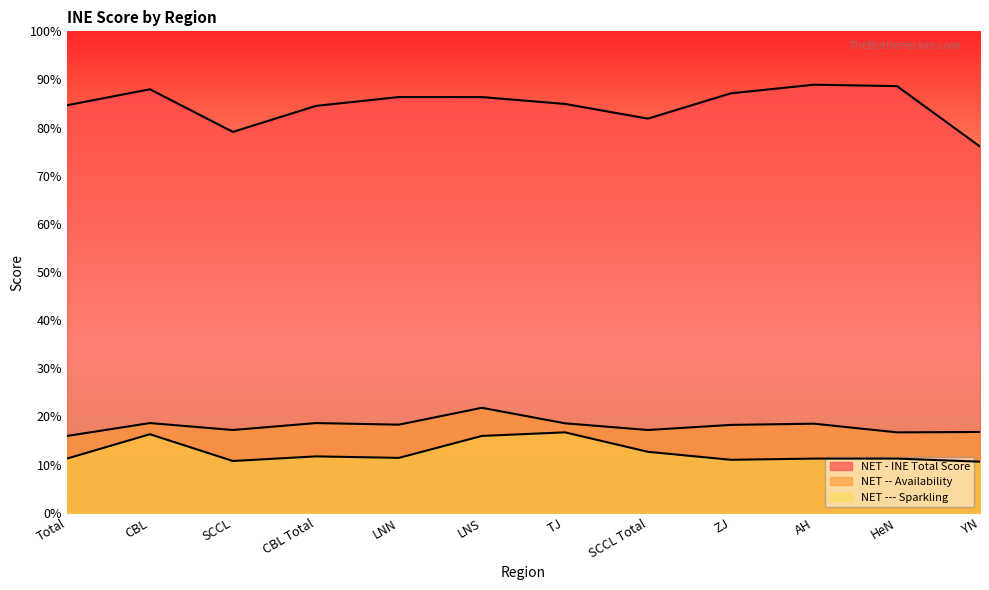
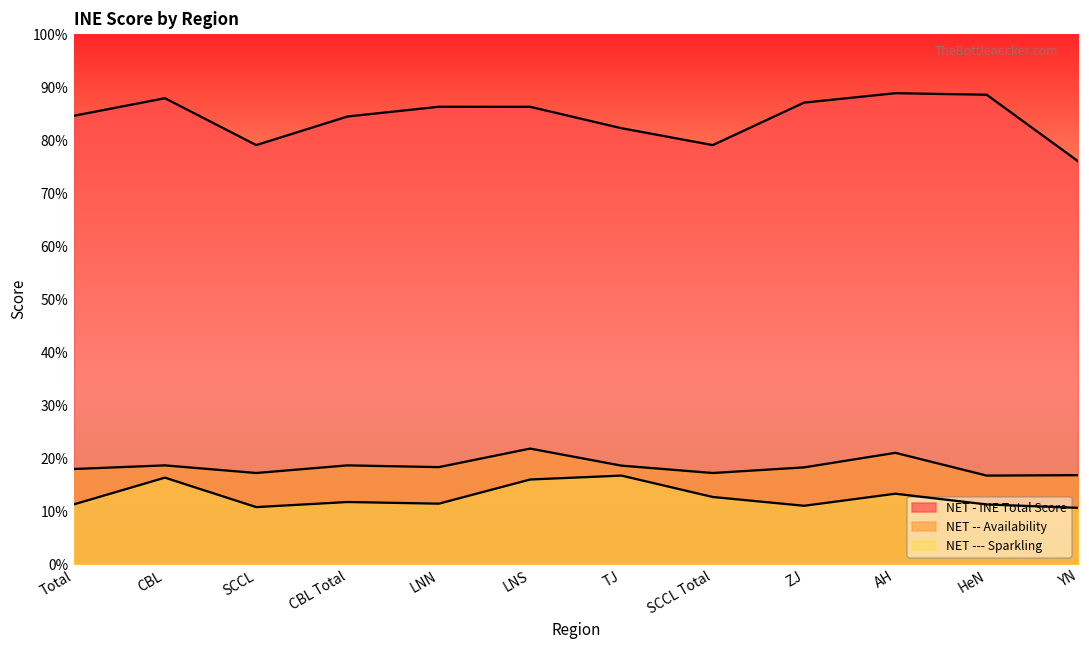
  {
    "NET - INE Total Score": {
      "Total": "85%",
      "CBL": "88%",
      "SCCL": "79%",
      "CBL Total": "85%",
      "LNN": "86%",
      "LNS": "86%",
-     "TJ": "85%",
-     "SCCL Total": "82%",
+     "TJ": "82%",
+     "SCCL Total": "79%",
      "ZJ": "87%",
      "AH": "89%",
      "HeN": "89%",
      "YN": "76%"
    },
    "NET -- Availability": {
-     "Total": "16%",
+     "Total": "18%",
      "CBL": "19%",
      "SCCL": "17%",
      "CBL Total": "19%",
      "LNN": "18%",
      "LNS": "22%",
      "TJ": "19%",
      "SCCL Total": "17%",
      "ZJ": "18%",
-     "AH": "19%",
+     "AH": "21%",
      "HeN": "17%",
      "YN": "17%"
    },
    "NET --- Sparkling": {
      "Total": "11%",
      "CBL": "16%",
      "SCCL": "11%",
      "CBL Total": "12%",
      "LNN": "11%",
      "LNS": "16%",
      "TJ": "17%",
      "SCCL Total": "13%",
      "ZJ": "11%",
-     "AH": "11%",
+     "AH": "13%",
      "YN": "11%"
    }
  }
